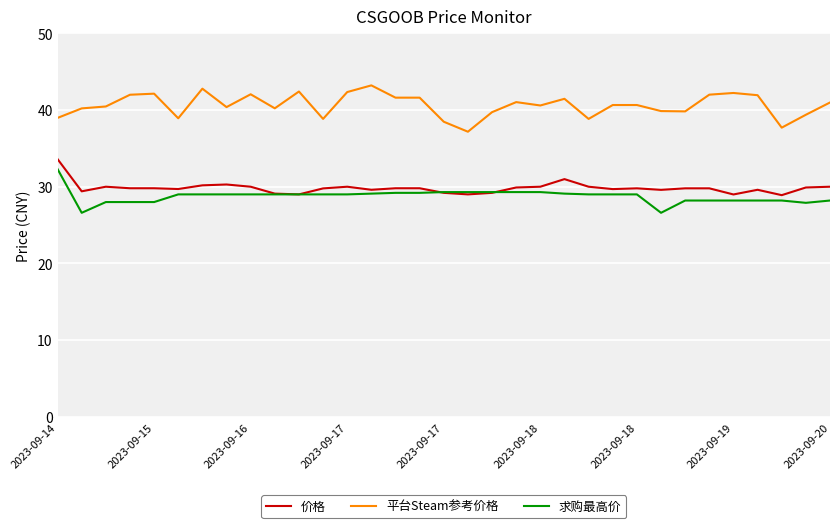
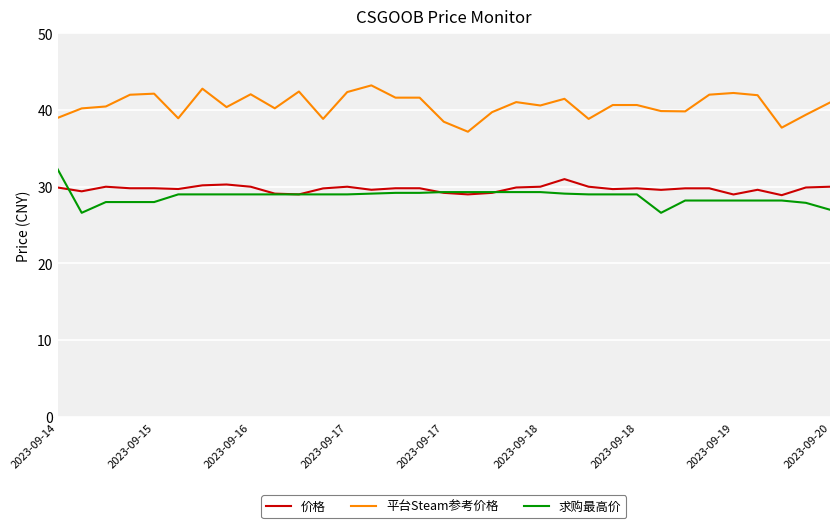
  {
    "价格": {
-     "2023-09-14": 34,
+     "2023-09-14": 30,
      "2023-09-20": 30
    },
    "平台Steam参考价格": {
      "2023-09-14": 39,
      "2023-09-20": 41
    },
    "求购最高价": {
      "2023-09-14": 32,
-     "2023-09-20": 28
+     "2023-09-20": 27
    }
  }
